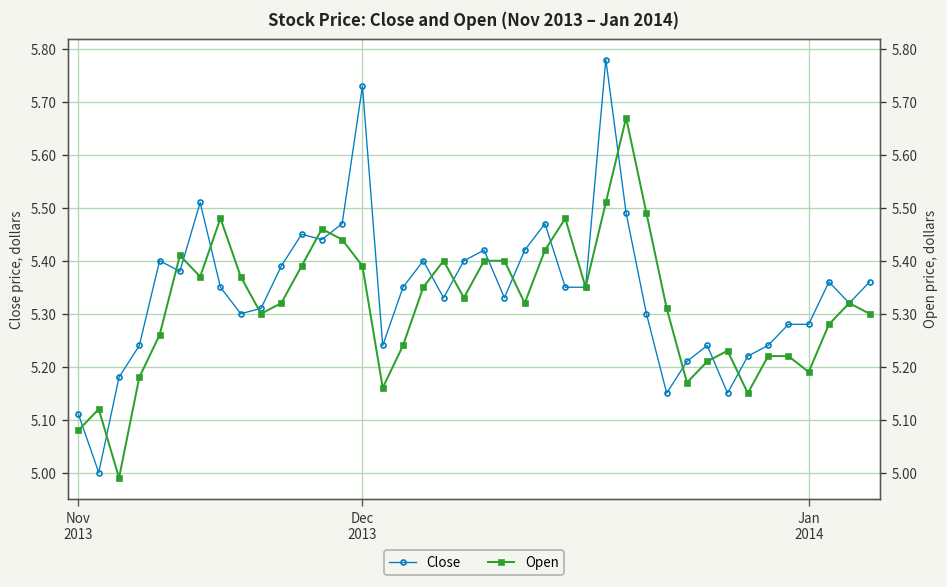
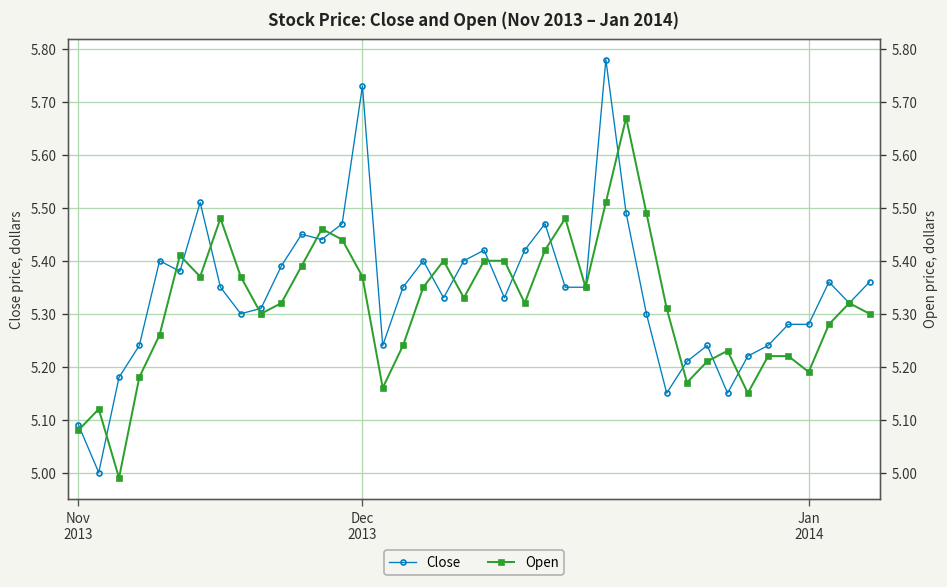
  {
    "Close": {
-     "Nov 2013": 5.11,
+     "Nov 2013": 5.09,
      "Dec 2013": 5.73,
      "Jan 2014": 5.28
    },
    "Open": {
      "Nov 2013": 5.08,
-     "Dec 2013": 5.39,
+     "Dec 2013": 5.37,
      "Jan 2014": 5.19
    }
  }
